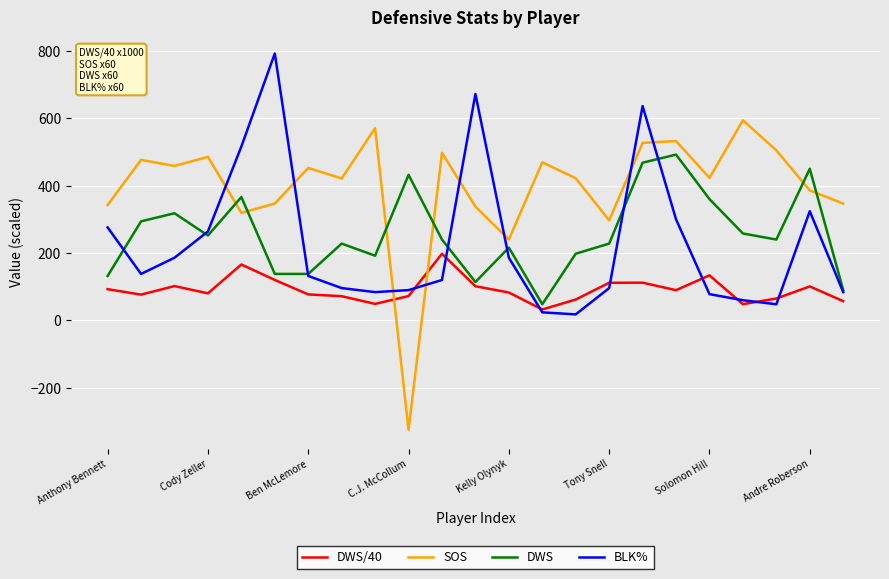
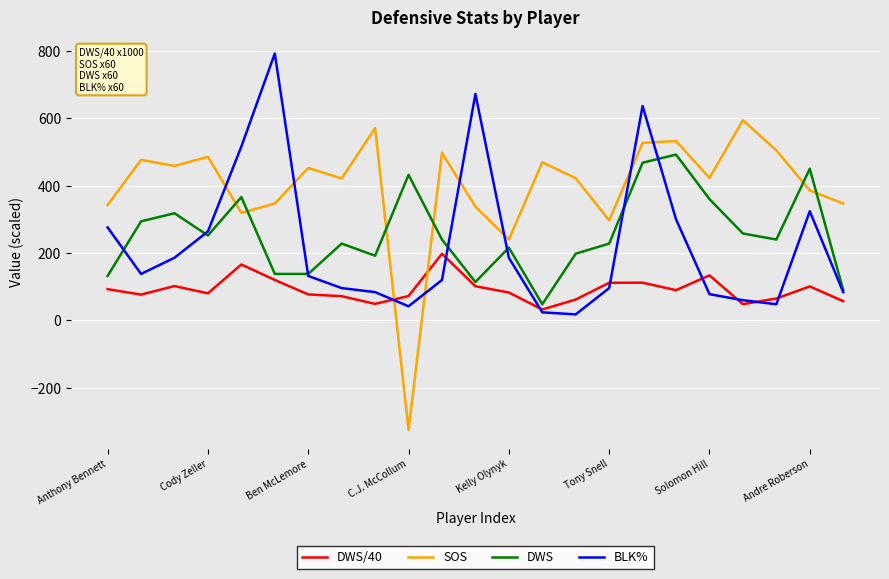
  {
    "DWS/40": {
      "Anthony Bennett": 90,
      "Cody Zeller": 80,
      "Ben McLemore": 80,
      "C.J. McCollum": 70,
      "Kelly Olynyk": 80,
      "Tony Snell": 110,
      "Solomon Hill": 130,
      "Andre Roberson": 100
    },
    "SOS": {
      "Anthony Bennett": 340,
      "Cody Zeller": 490,
      "Ben McLemore": 450,
      "C.J. McCollum": -320,
      "Kelly Olynyk": 240,
      "Tony Snell": 300,
      "Solomon Hill": 420,
      "Andre Roberson": 390
    },
    "DWS": {
      "Anthony Bennett": 130,
      "Cody Zeller": 250,
      "C.J. McCollum": 430,
      "Kelly Olynyk": 220,
      "Tony Snell": 230,
      "Solomon Hill": 360,
      "Andre Roberson": 450
    },
    "BLK%": {
      "Anthony Bennett": 280,
      "Cody Zeller": 260,
-     "C.J. McCollum": 90,
+     "C.J. McCollum": 40,
      "Kelly Olynyk": 190,
      "Tony Snell": 100,
      "Solomon Hill": 80,
      "Andre Roberson": 320
    }
  }
